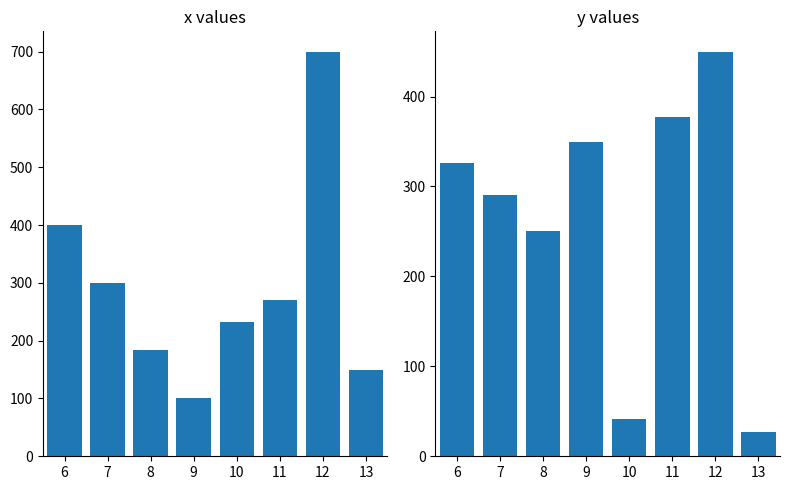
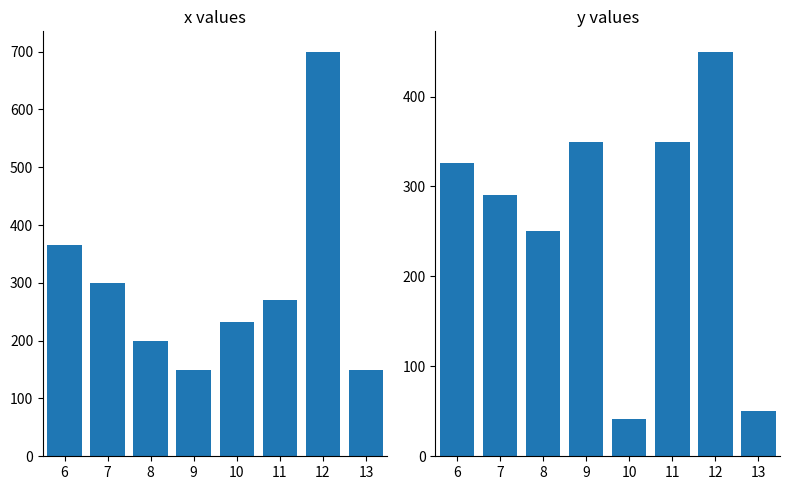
  {
    "x values": {
-     "6": 400,
+     "6": 370,
      "7": 300,
-     "8": 180,
-     "9": 100,
+     "8": 200,
+     "9": 150,
      "10": 230,
      "11": 270,
      "12": 700,
      "13": 150
    },
    "y values": {
      "6": 330,
      "7": 290,
      "8": 250,
      "9": 350,
      "10": 40,
-     "11": 380,
+     "11": 350,
      "12": 450,
-     "13": 30
+     "13": 50
    }
  }
